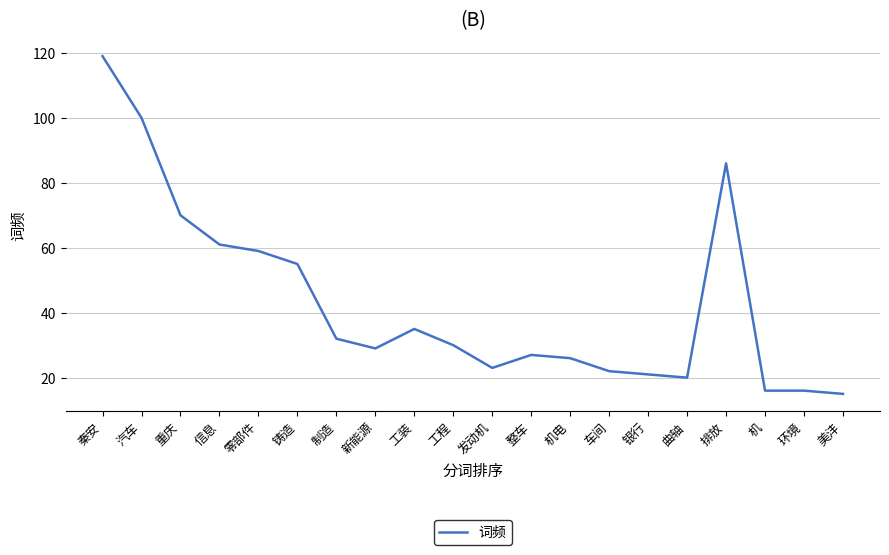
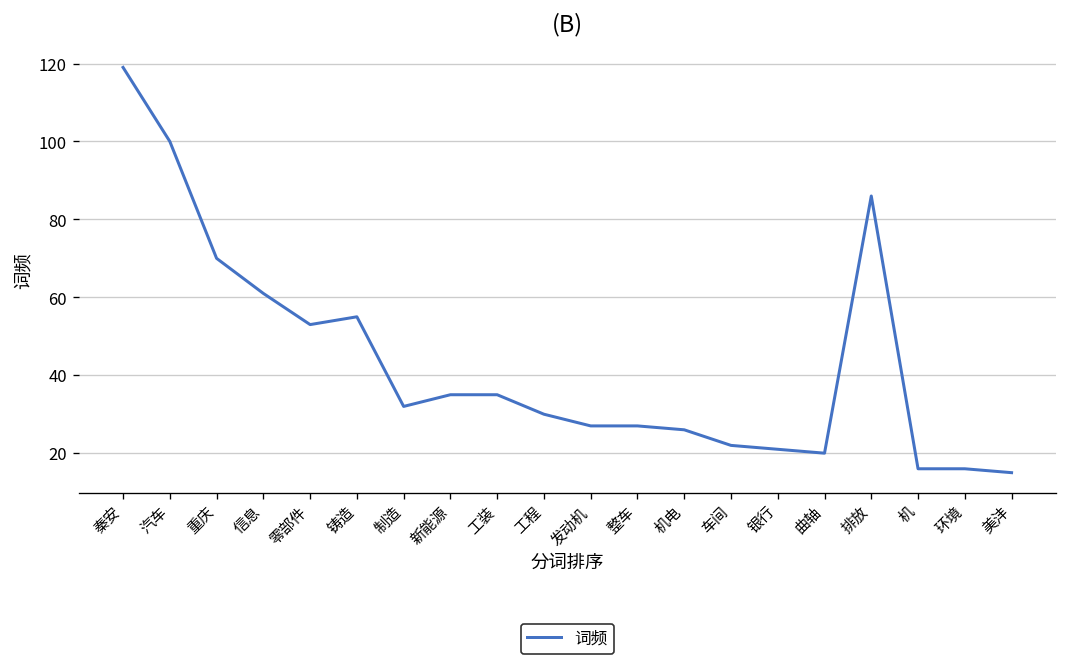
  {
    "秦安": 119,
    "汽车": 100,
    "重庆": 70,
    "信息": 61,
-   "零部件": 59,
+   "零部件": 53,
    "铸造": 55,
    "制造": 32,
-   "新能源": 29,
+   "新能源": 35,
    "工装": 35,
    "工程": 30,
-   "发动机": 23,
+   "发动机": 27,
    "整车": 27,
    "机电": 26,
    "车间": 22,
    "银行": 21,
    "曲轴": 20,
    "排放": 86,
    "机": 16,
    "环境": 16,
    "美沣": 15
  }
